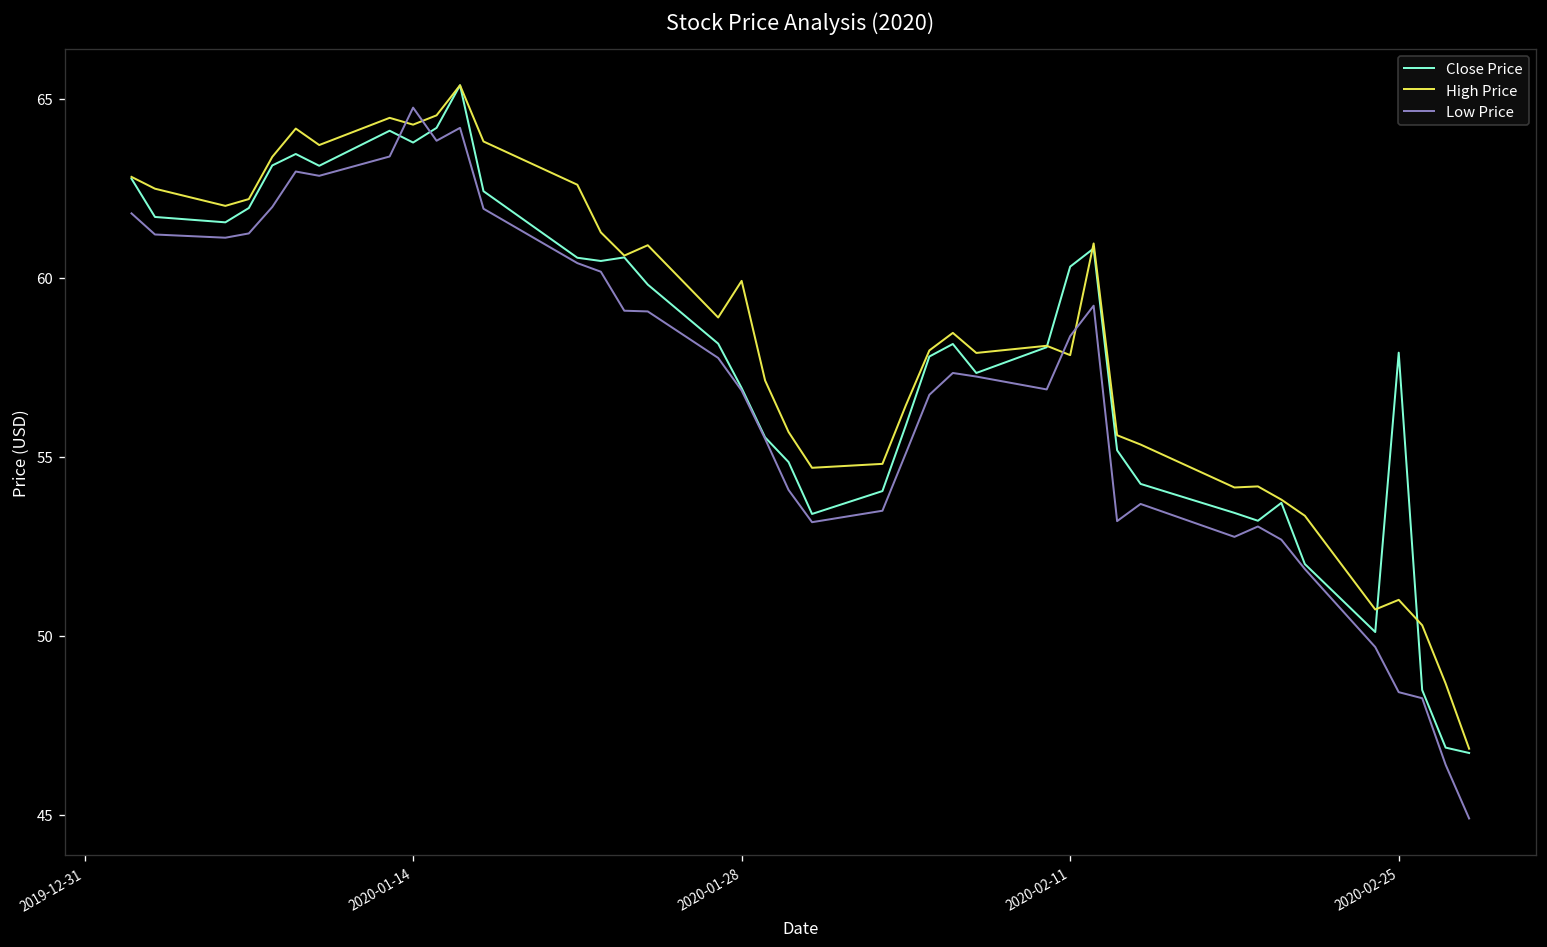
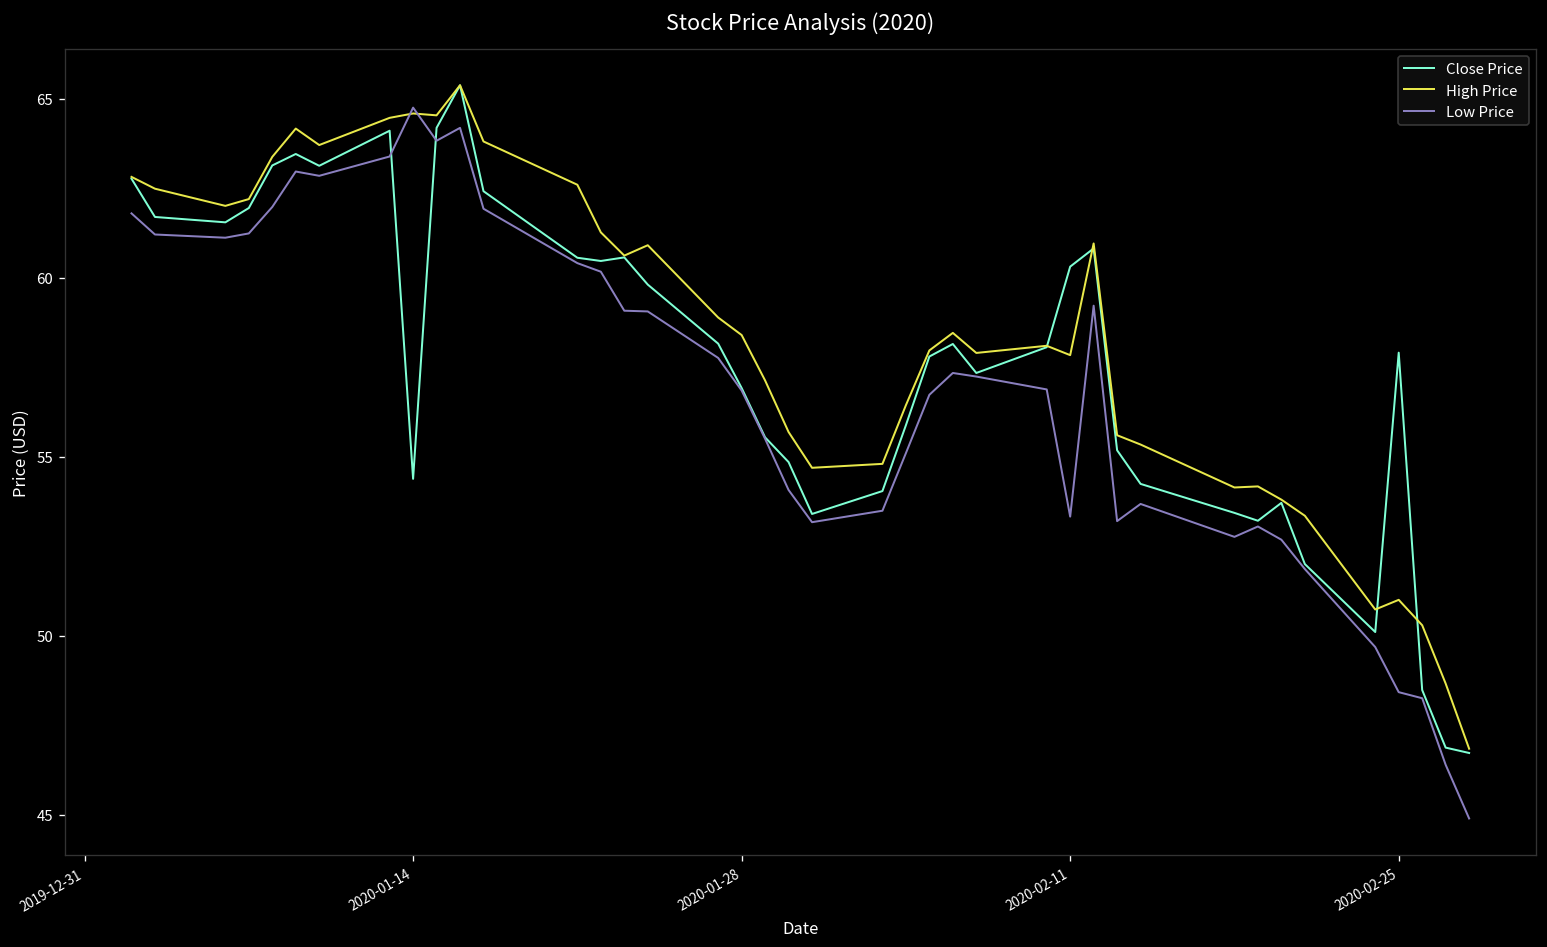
  {
    "Close Price": {
-     "2020-01-14": 63.8,
+     "2020-01-14": 54.4,
      "2020-02-11": 60.3,
      "2020-02-25": 57.9
    },
    "High Price": {
-     "2020-01-14": 64.3,
-     "2020-01-28": 59.9,
+     "2020-01-14": 64.6,
+     "2020-01-28": 58.4,
      "2020-02-11": 57.8,
      "2020-02-25": 51.0
    },
    "Low Price": {
      "2020-01-14": 64.8,
-     "2020-02-11": 58.4,
+     "2020-02-11": 53.3,
      "2020-02-25": 48.4
    }
  }
